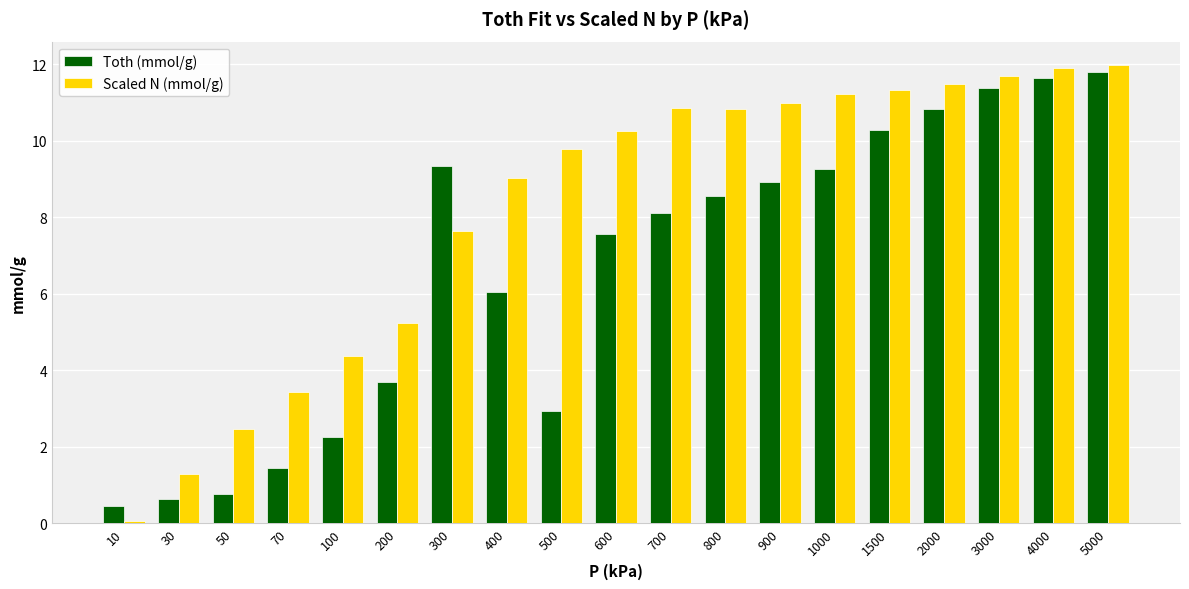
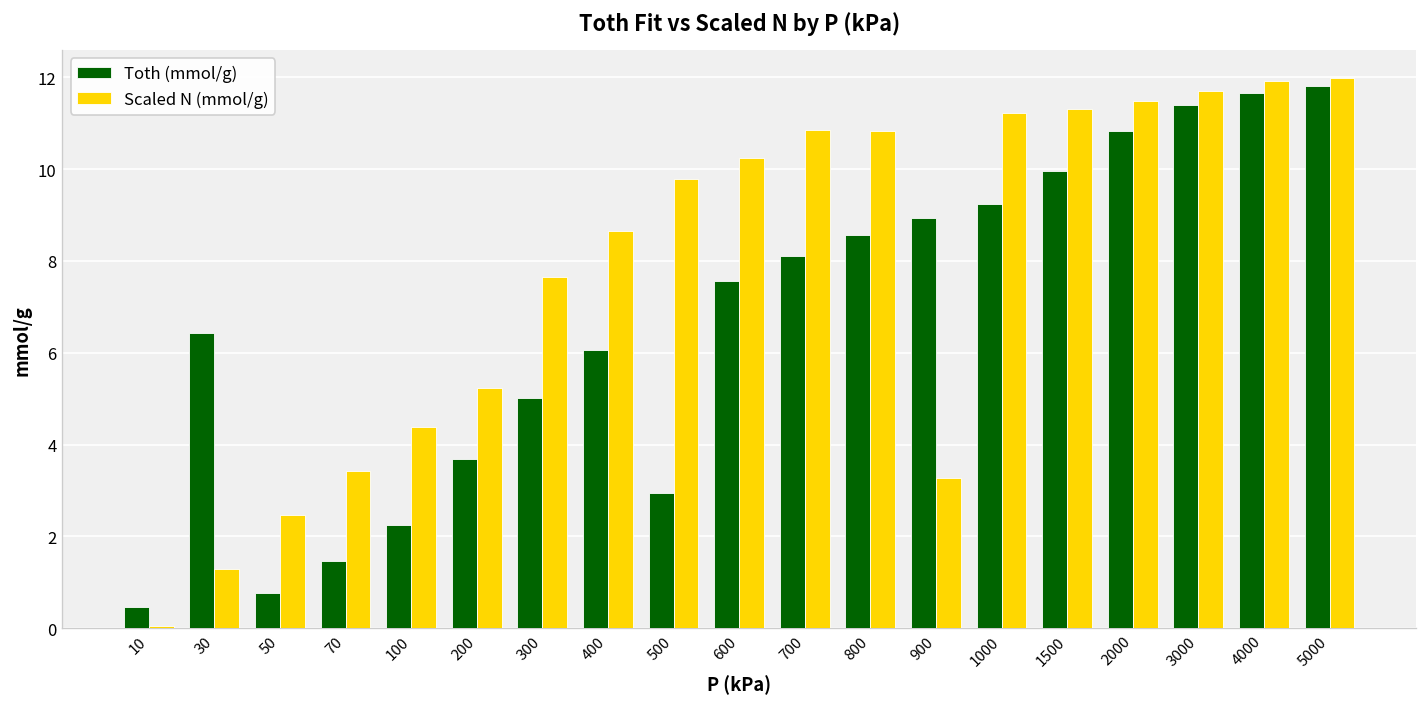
  {
    "Toth (mmol/g)": {
      "10": 0.5,
-     "30": 0.6,
+     "30": 6.4,
      "50": 0.8,
      "70": 1.5,
      "100": 2.3,
      "200": 3.7,
-     "300": 9.3,
+     "300": 5.0,
      "400": 6.1,
      "500": 2.9,
      "600": 7.6,
      "700": 8.1,
      "800": 8.6,
      "900": 8.9,
      "1000": 9.2,
-     "1500": 10.3,
+     "1500": 9.9,
      "2000": 10.8,
      "3000": 11.4,
      "4000": 11.7,
      "5000": 11.8
    },
    "Scaled N (mmol/g)": {
      "30": 1.3,
      "50": 2.5,
      "70": 3.4,
      "100": 4.4,
      "200": 5.2,
      "300": 7.6,
-     "400": 9.0,
+     "400": 8.7,
      "500": 9.8,
      "600": 10.2,
      "700": 10.8,
      "800": 10.8,
-     "900": 11.0,
+     "900": 3.3,
      "1000": 11.2,
      "1500": 11.3,
      "2000": 11.5,
      "3000": 11.7,
      "4000": 11.9,
      "5000": 12.0
    }
  }
